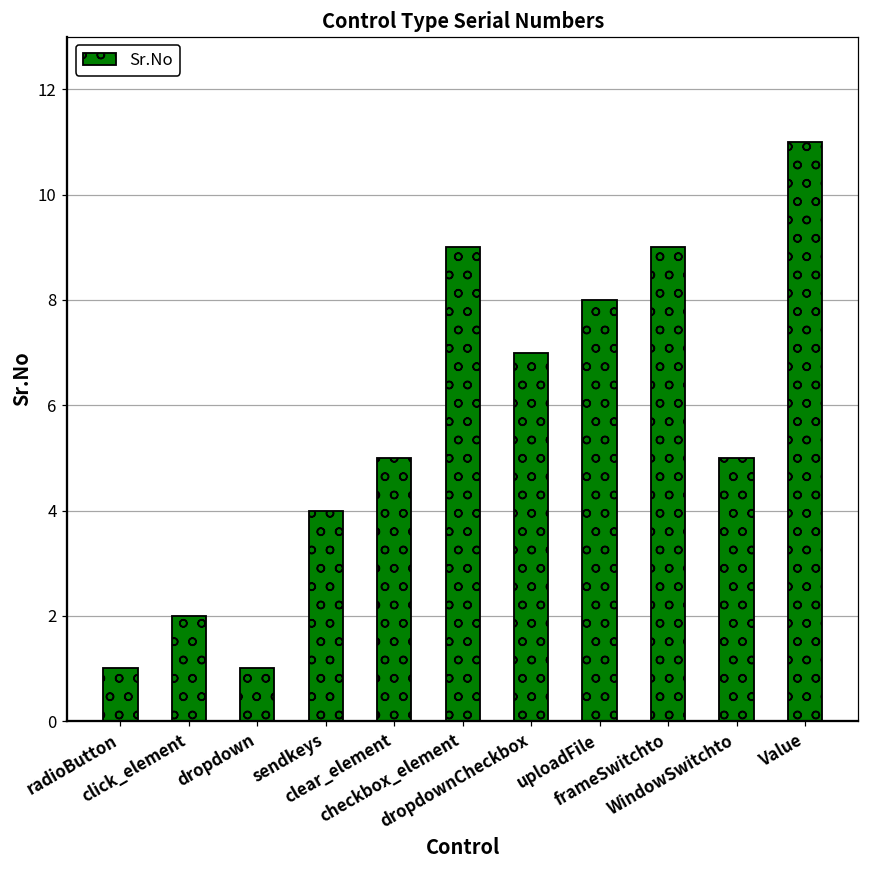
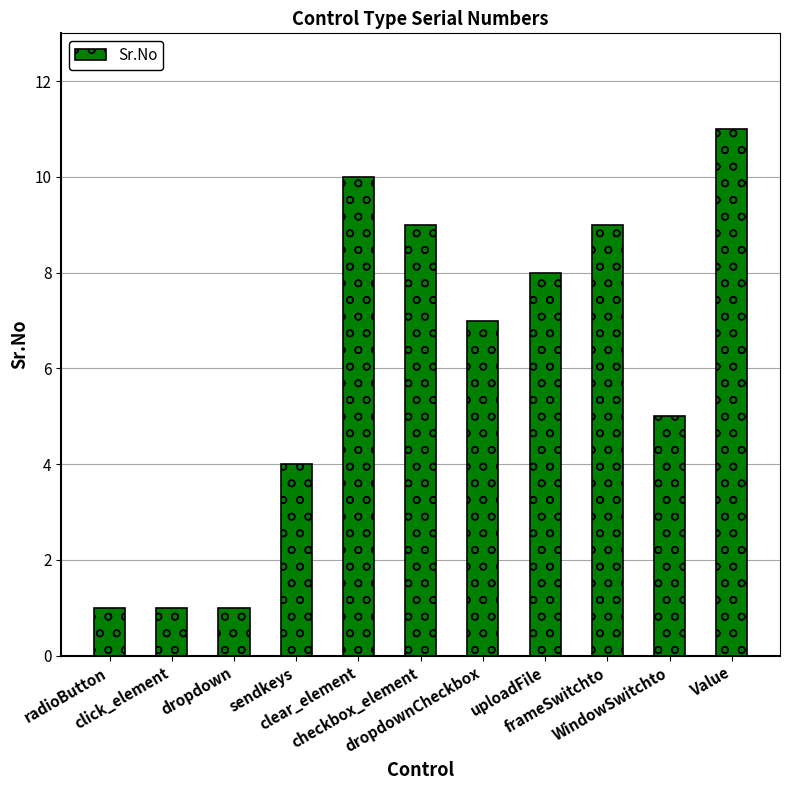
  {
    "radioButton": 1,
-   "click_element": 2,
+   "click_element": 1,
    "dropdown": 1,
    "sendkeys": 4,
-   "clear_element": 5,
+   "clear_element": 10,
    "checkbox_element": 9,
    "dropdownCheckbox": 7,
    "uploadFile": 8,
    "frameSwitchto": 9,
    "WindowSwitchto": 5,
    "Value": 11
  }
